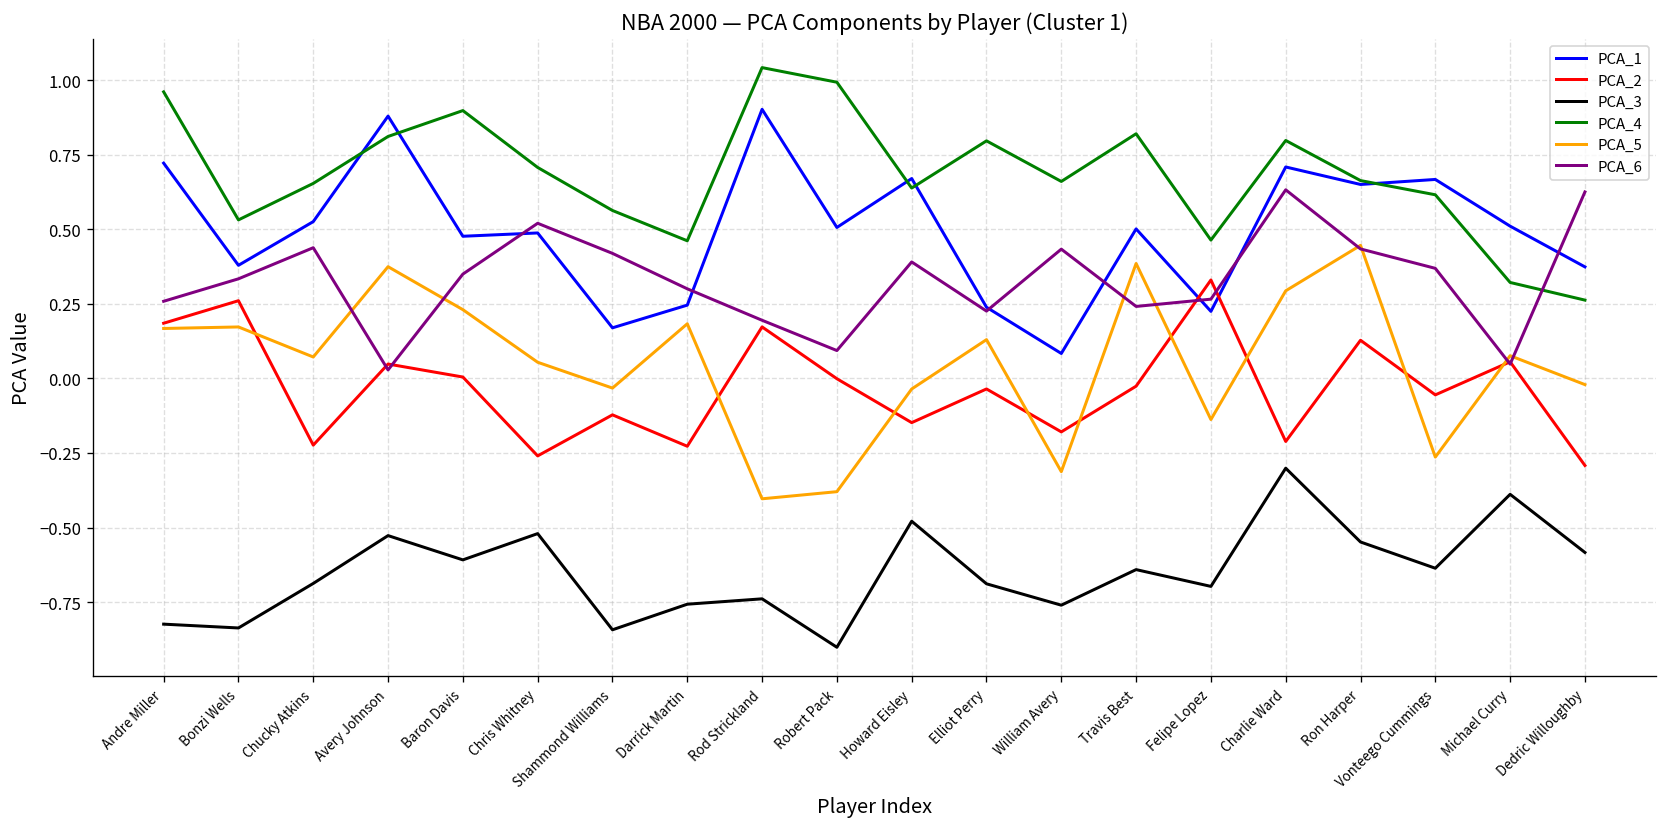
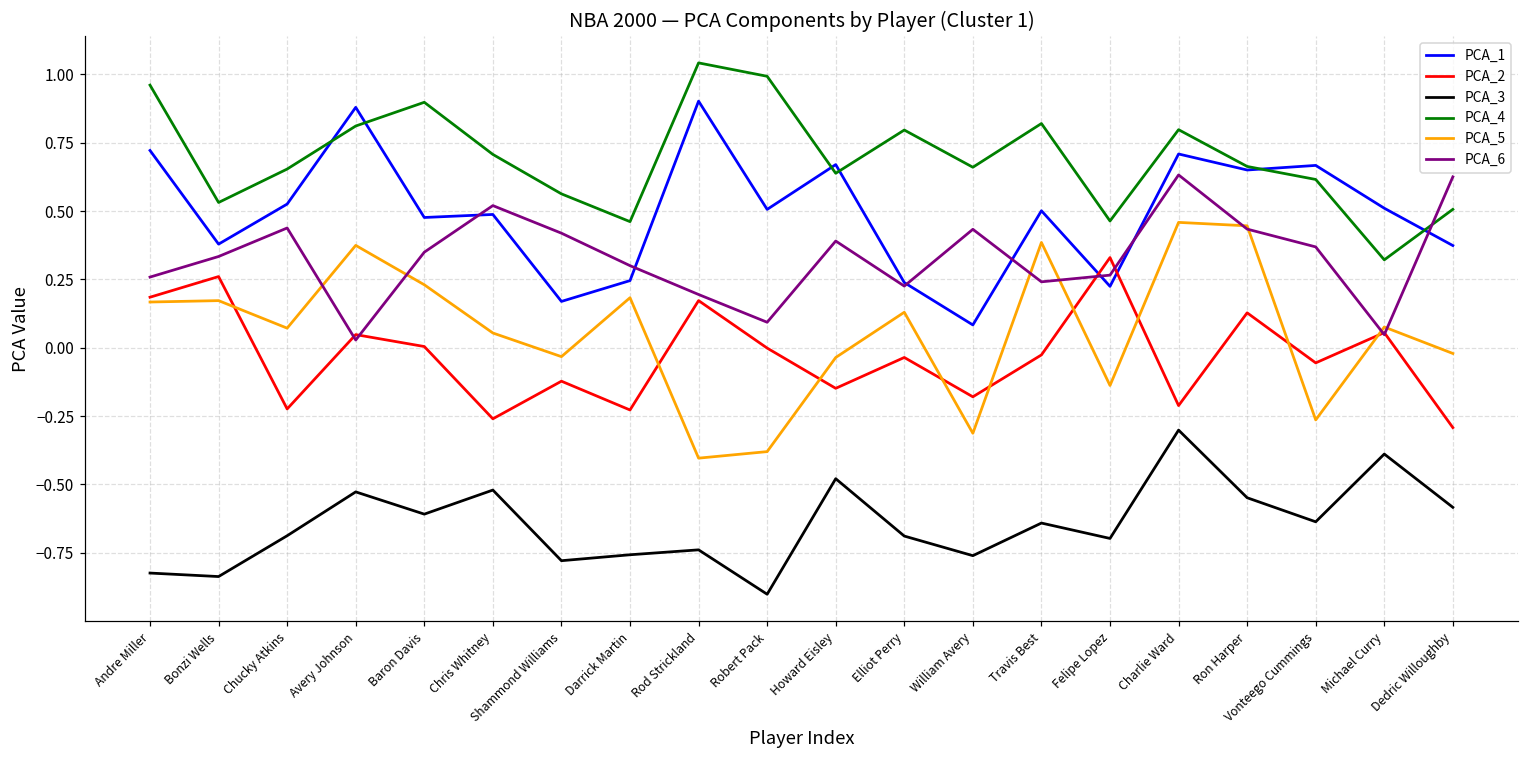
  {
    "PCA_1": {
      "Andre Miller": 0.72,
      "Bonzi Wells": 0.38,
      "Chucky Atkins": 0.53,
      "Avery Johnson": 0.88,
      "Baron Davis": 0.48,
      "Chris Whitney": 0.49,
      "Shammond Williams": 0.17,
      "Darrick Martin": 0.25,
      "Rod Strickland": 0.90,
      "Robert Pack": 0.51,
      "Howard Eisley": 0.67,
      "Elliot Perry": 0.24,
      "William Avery": 0.08,
      "Travis Best": 0.50,
      "Felipe Lopez": 0.22,
      "Charlie Ward": 0.71,
      "Ron Harper": 0.65,
      "Vonteego Cummings": 0.67,
      "Michael Curry": 0.51,
      "Dedric Willoughby": 0.37
    },
    "PCA_2": {
      "Andre Miller": 0.19,
      "Bonzi Wells": 0.26,
      "Chucky Atkins": -0.22,
      "Avery Johnson": 0.05,
      "Baron Davis": 0.00,
      "Chris Whitney": -0.26,
      "Shammond Williams": -0.12,
      "Darrick Martin": -0.23,
      "Rod Strickland": 0.17,
      "Robert Pack": 0.00,
      "Howard Eisley": -0.15,
      "Elliot Perry": -0.04,
      "William Avery": -0.18,
      "Travis Best": -0.03,
      "Felipe Lopez": 0.33,
      "Charlie Ward": -0.21,
      "Ron Harper": 0.13,
      "Vonteego Cummings": -0.06,
      "Dedric Willoughby": -0.29
    },
    "PCA_3": {
      "Andre Miller": -0.82,
      "Bonzi Wells": -0.84,
      "Chucky Atkins": -0.69,
      "Avery Johnson": -0.53,
      "Baron Davis": -0.61,
      "Chris Whitney": -0.52,
-     "Shammond Williams": -0.84,
+     "Shammond Williams": -0.78,
      "Darrick Martin": -0.76,
      "Rod Strickland": -0.74,
      "Robert Pack": -0.90,
      "Howard Eisley": -0.48,
      "Elliot Perry": -0.69,
      "William Avery": -0.76,
      "Travis Best": -0.64,
      "Felipe Lopez": -0.70,
      "Charlie Ward": -0.30,
      "Ron Harper": -0.55,
      "Vonteego Cummings": -0.64,
      "Michael Curry": -0.39,
      "Dedric Willoughby": -0.58
    },
    "PCA_4": {
      "Andre Miller": 0.96,
      "Bonzi Wells": 0.53,
      "Chucky Atkins": 0.65,
      "Avery Johnson": 0.81,
      "Baron Davis": 0.90,
      "Chris Whitney": 0.71,
      "Shammond Williams": 0.56,
      "Darrick Martin": 0.46,
      "Rod Strickland": 1.04,
      "Robert Pack": 0.99,
      "Howard Eisley": 0.64,
      "Elliot Perry": 0.80,
      "William Avery": 0.66,
      "Travis Best": 0.82,
      "Felipe Lopez": 0.46,
      "Charlie Ward": 0.80,
      "Ron Harper": 0.66,
      "Vonteego Cummings": 0.62,
      "Michael Curry": 0.32,
-     "Dedric Willoughby": 0.26
+     "Dedric Willoughby": 0.51
    },
    "PCA_5": {
      "Andre Miller": 0.17,
      "Bonzi Wells": 0.17,
      "Chucky Atkins": 0.07,
      "Avery Johnson": 0.37,
      "Baron Davis": 0.23,
      "Chris Whitney": 0.05,
      "Shammond Williams": -0.03,
      "Darrick Martin": 0.18,
      "Rod Strickland": -0.40,
      "Robert Pack": -0.38,
      "Howard Eisley": -0.04,
      "Elliot Perry": 0.13,
      "William Avery": -0.31,
      "Travis Best": 0.39,
      "Felipe Lopez": -0.14,
-     "Charlie Ward": 0.29,
+     "Charlie Ward": 0.46,
      "Ron Harper": 0.45,
      "Vonteego Cummings": -0.26,
      "Michael Curry": 0.08,
      "Dedric Willoughby": -0.02
    },
    "PCA_6": {
      "Andre Miller": 0.26,
      "Bonzi Wells": 0.33,
      "Chucky Atkins": 0.44,
      "Avery Johnson": 0.03,
      "Baron Davis": 0.35,
      "Chris Whitney": 0.52,
      "Shammond Williams": 0.42,
      "Darrick Martin": 0.30,
      "Rod Strickland": 0.19,
      "Robert Pack": 0.09,
      "Howard Eisley": 0.39,
      "Elliot Perry": 0.23,
      "William Avery": 0.43,
      "Travis Best": 0.24,
      "Felipe Lopez": 0.27,
      "Charlie Ward": 0.63,
      "Ron Harper": 0.43,
      "Vonteego Cummings": 0.37,
      "Dedric Willoughby": 0.63
    }
  }
